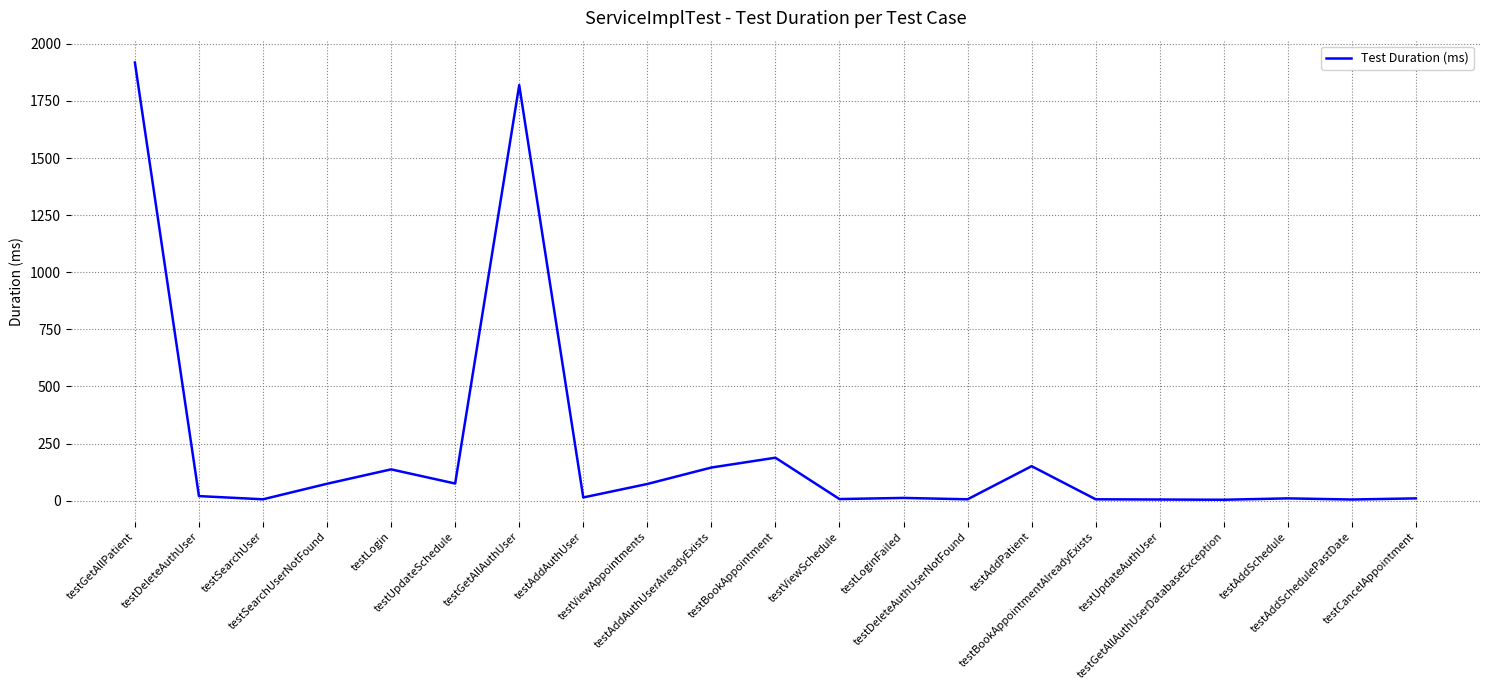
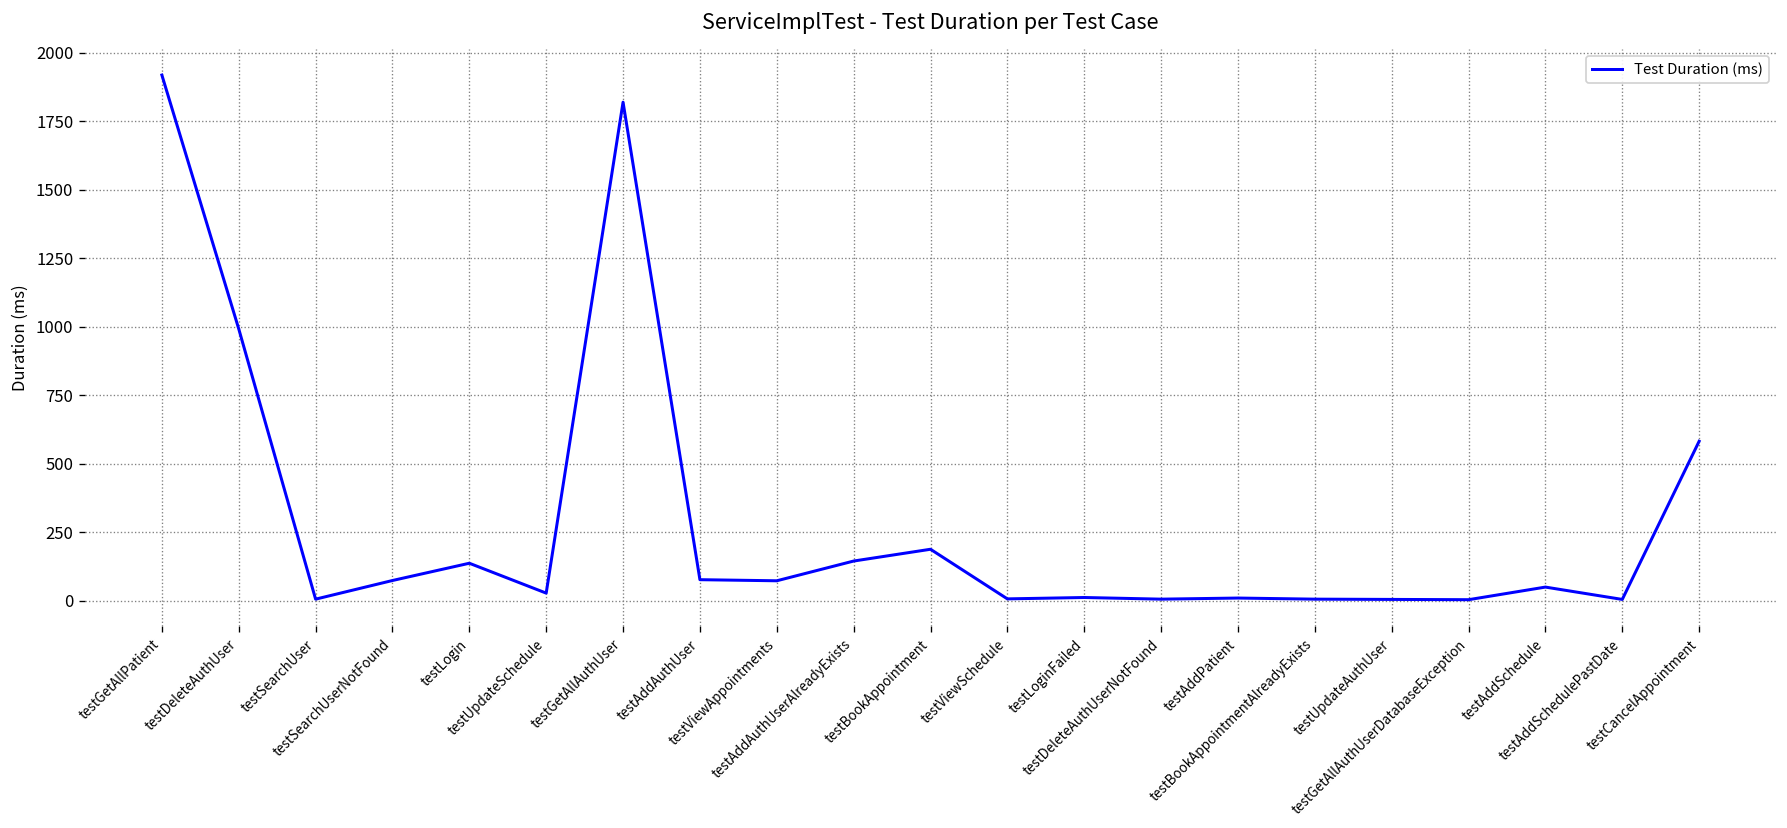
  {
    "testGetAllPatient": 1920,
-   "testDeleteAuthUser": 20,
+   "testDeleteAuthUser": 990,
    "testSearchUser": 10,
    "testSearchUserNotFound": 70,
    "testLogin": 140,
-   "testUpdateSchedule": 80,
+   "testUpdateSchedule": 30,
    "testGetAllAuthUser": 1820,
-   "testAddAuthUser": 10,
+   "testAddAuthUser": 80,
    "testViewAppointments": 70,
    "testAddAuthUserAlreadyExists": 150,
    "testBookAppointment": 190,
    "testViewSchedule": 10,
    "testLoginFailed": 10,
    "testDeleteAuthUserNotFound": 10,
-   "testAddPatient": 150,
+   "testAddPatient": 10,
    "testBookAppointmentAlreadyExists": 10,
    "testUpdateAuthUser": 10,
    "testGetAllAuthUserDatabaseException": 0,
-   "testAddSchedule": 10,
+   "testAddSchedule": 50,
    "testAddSchedulePastDate": 10,
-   "testCancelAppointment": 10
+   "testCancelAppointment": 580
  }
